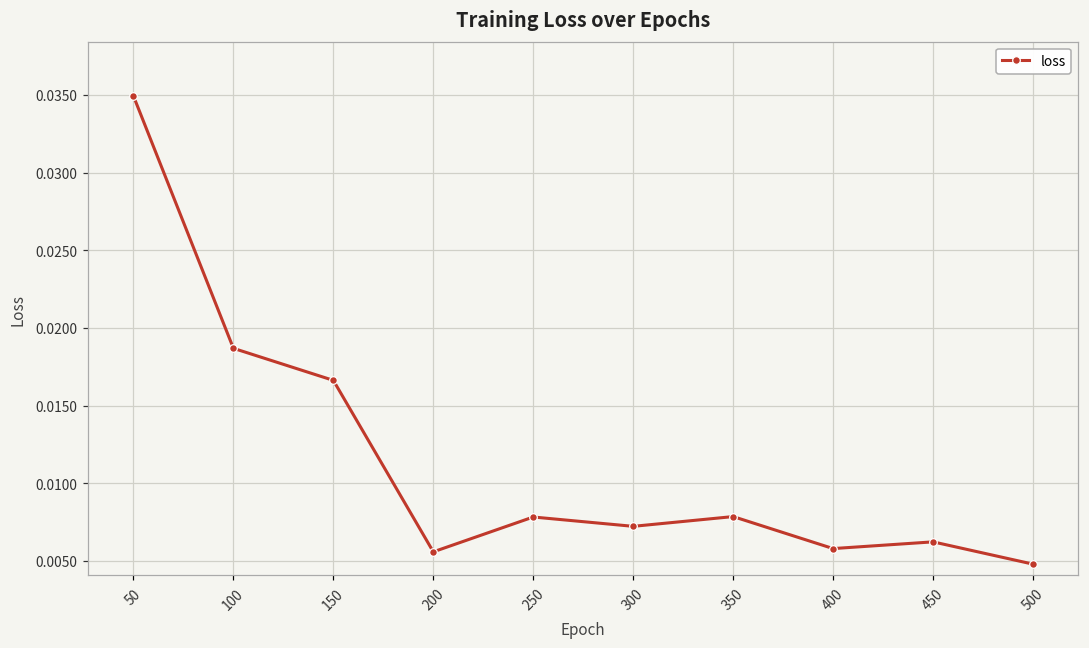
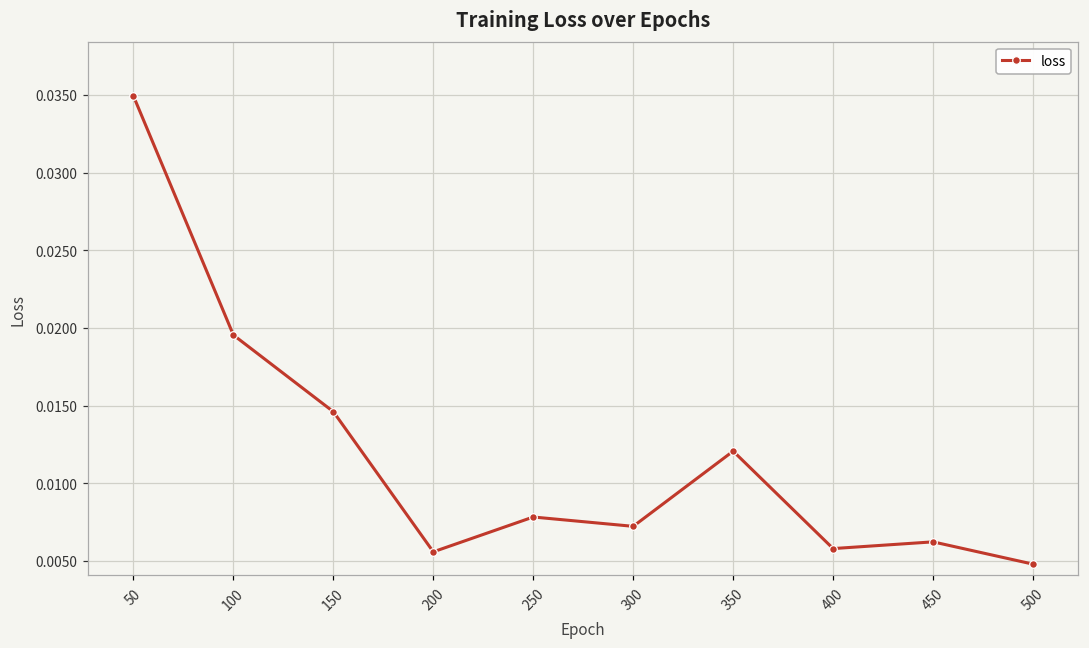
  {
    "50": 0.0349,
-   "100": 0.0187,
-   "150": 0.0166,
+   "100": 0.0195,
+   "150": 0.0146,
    "200": 0.0056,
    "250": 0.0078,
    "300": 0.0072,
-   "350": 0.0078,
+   "350": 0.0121,
    "400": 0.0058,
    "450": 0.0062,
    "500": 0.0048
  }
